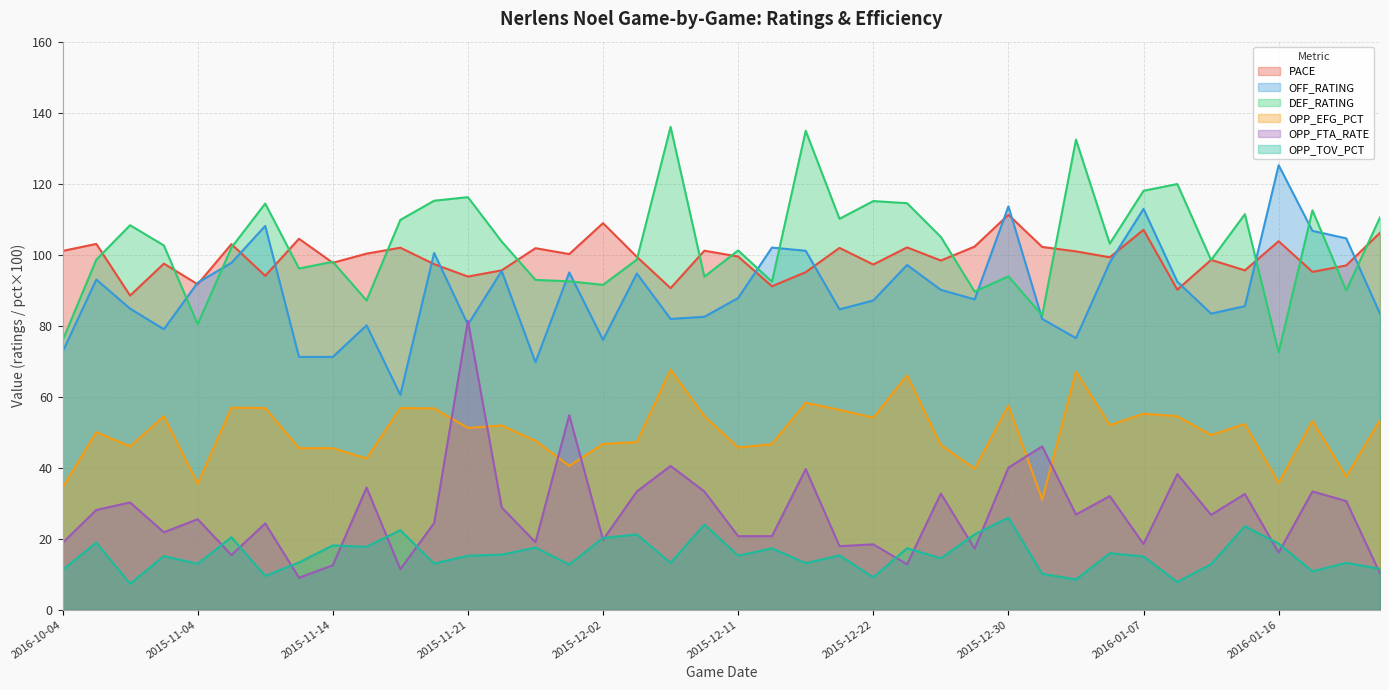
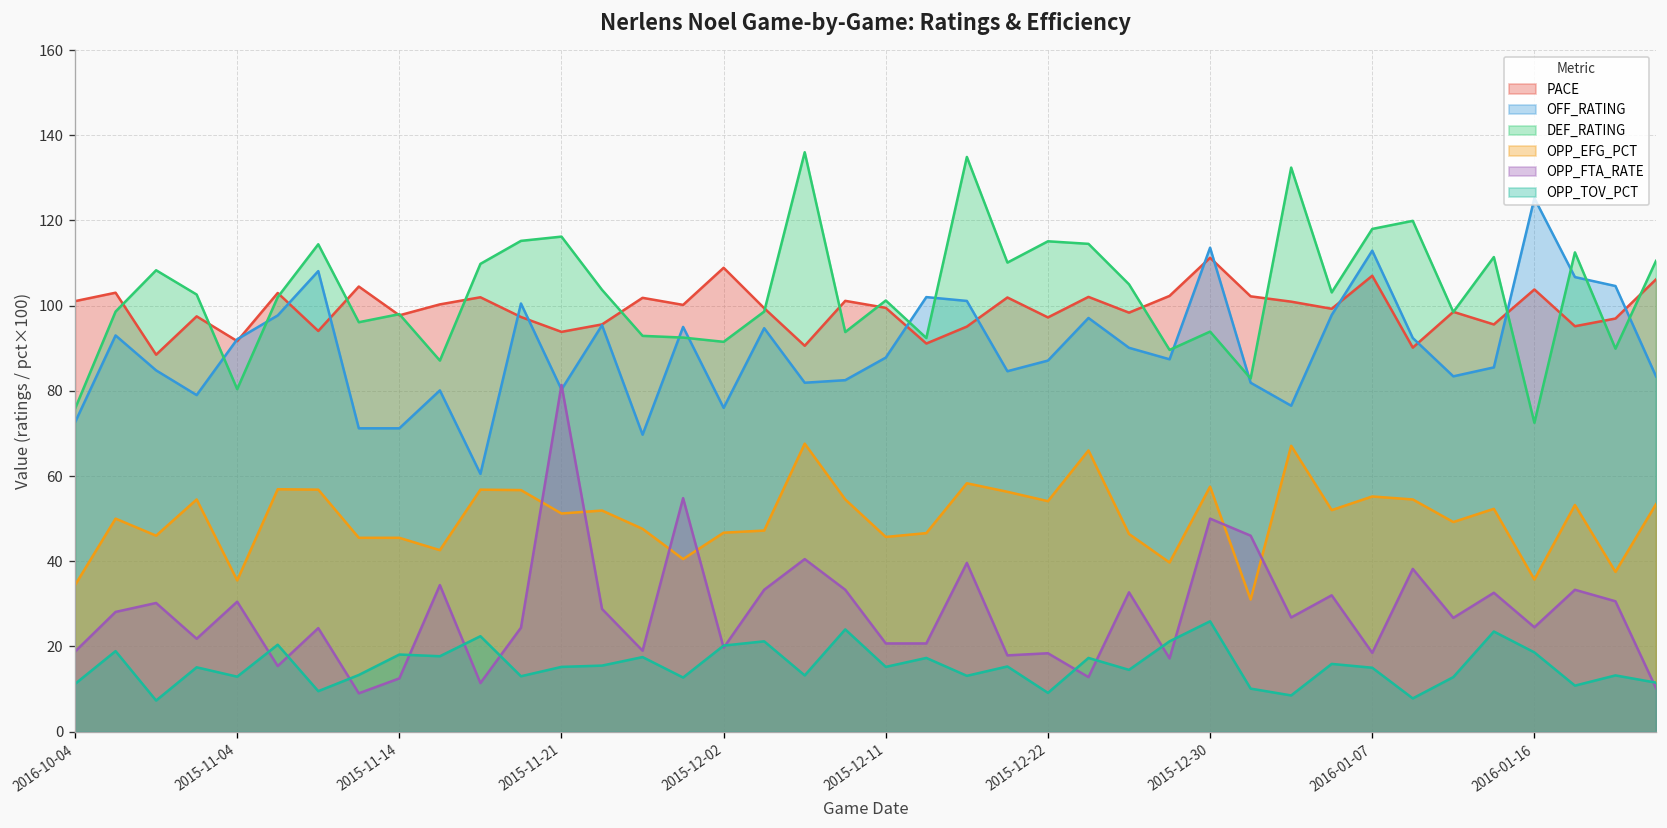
  {
    "OPP_FTA_RATE": {
      "2016-10-04": 19,
-     "2015-11-04": 26,
+     "2015-11-04": 31,
      "2015-11-14": 13,
      "2015-11-21": 81,
      "2015-12-11": 21,
      "2015-12-22": 18,
-     "2015-12-30": 40,
+     "2015-12-30": 50,
      "2016-01-07": 19,
-     "2016-01-16": 16
+     "2016-01-16": 25
    }
  }
